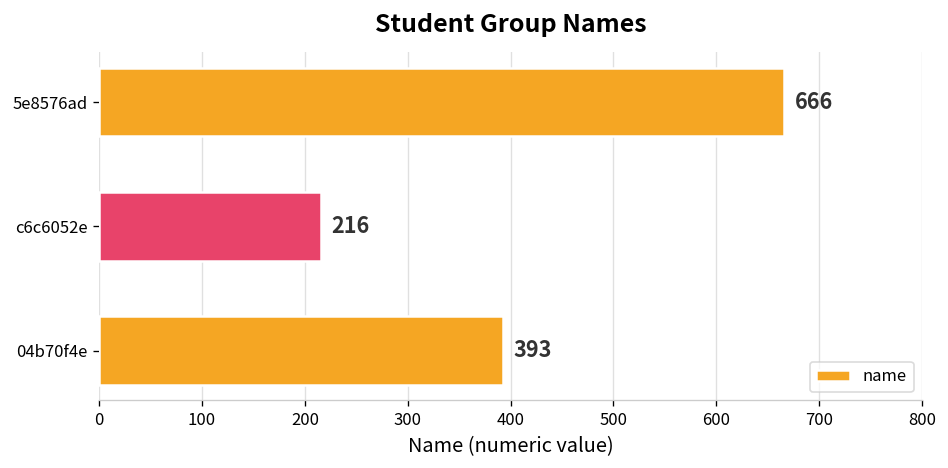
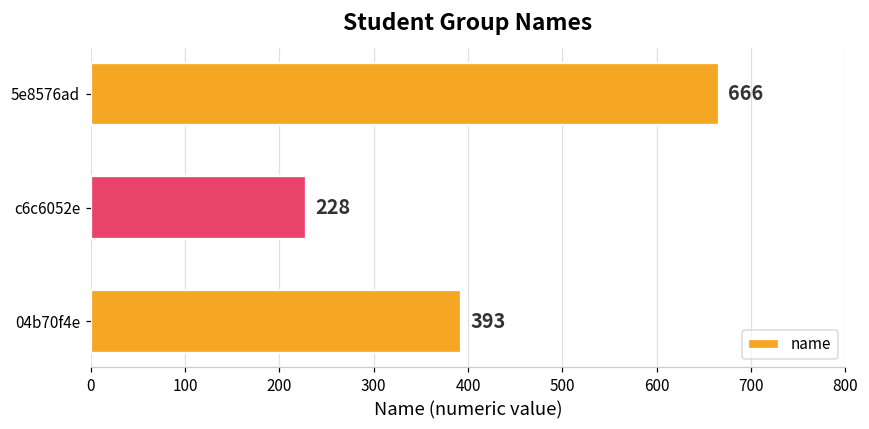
  {
    "5e8576ad": 666,
-   "c6c6052e": 216,
+   "c6c6052e": 228,
    "04b70f4e": 393
  }
